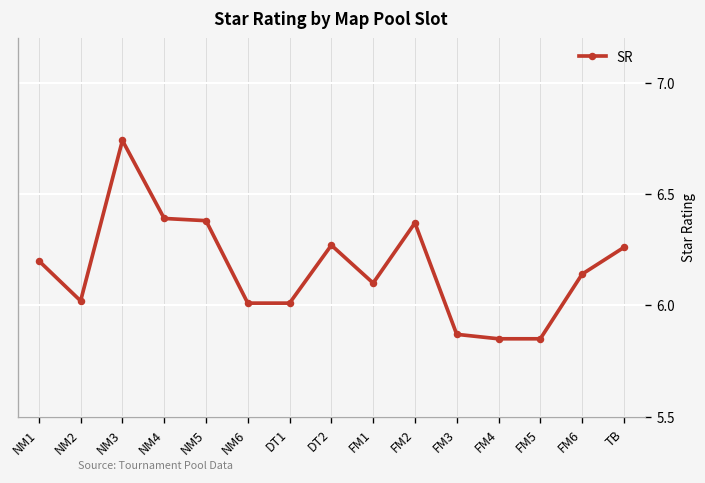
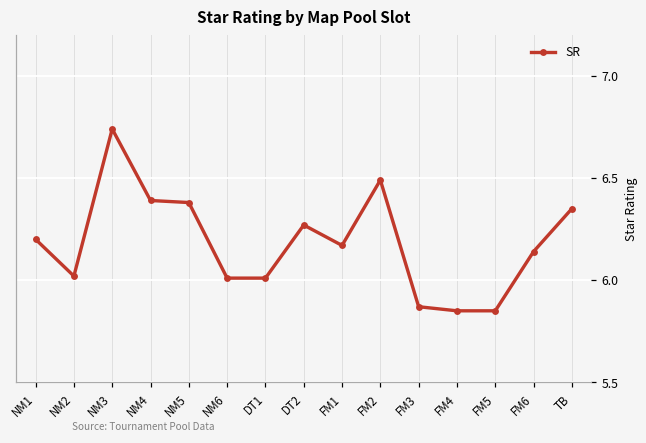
  {
    "NM1": 6.20,
    "NM2": 6.02,
    "NM3": 6.74,
    "NM4": 6.39,
    "NM5": 6.38,
    "NM6": 6.01,
    "DT1": 6.01,
    "DT2": 6.27,
-   "FM1": 6.10,
-   "FM2": 6.37,
+   "FM1": 6.17,
+   "FM2": 6.49,
    "FM3": 5.87,
    "FM4": 5.85,
    "FM5": 5.85,
    "FM6": 6.14,
-   "TB": 6.26
+   "TB": 6.35
  }
